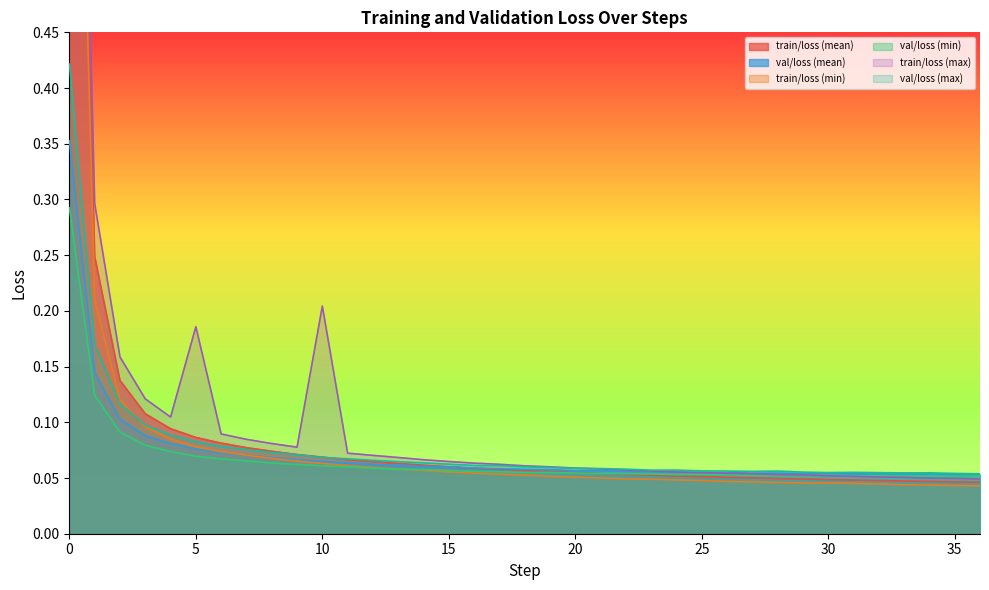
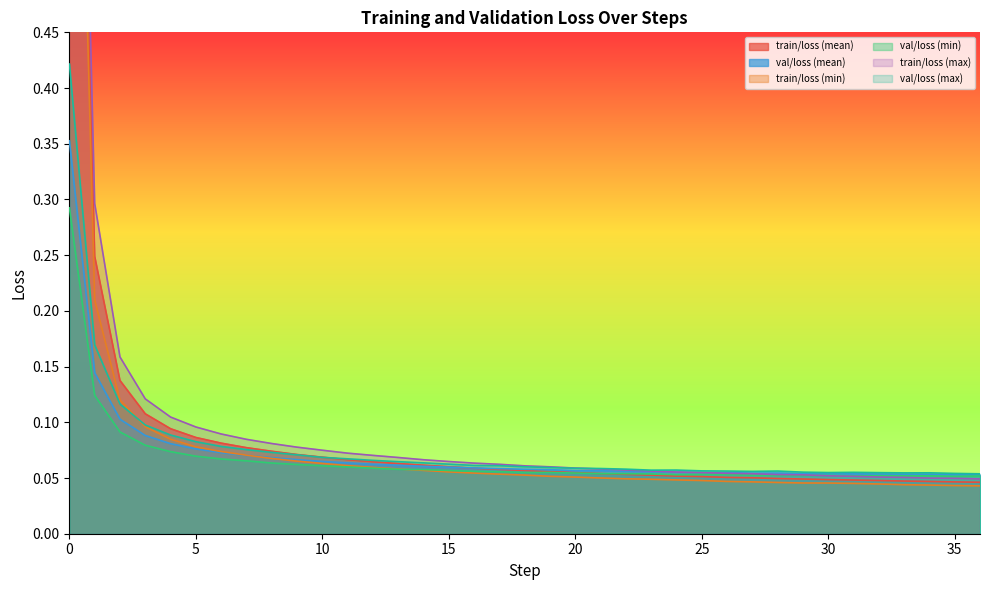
  {
    "val/loss (mean)": {
      "0": 0.353
    },
    "train/loss (max)": {
-     "5": 0.186,
-     "10": 0.204,
+     "5": 0.096,
+     "10": 0.075,
      "15": 0.065
    }
  }
